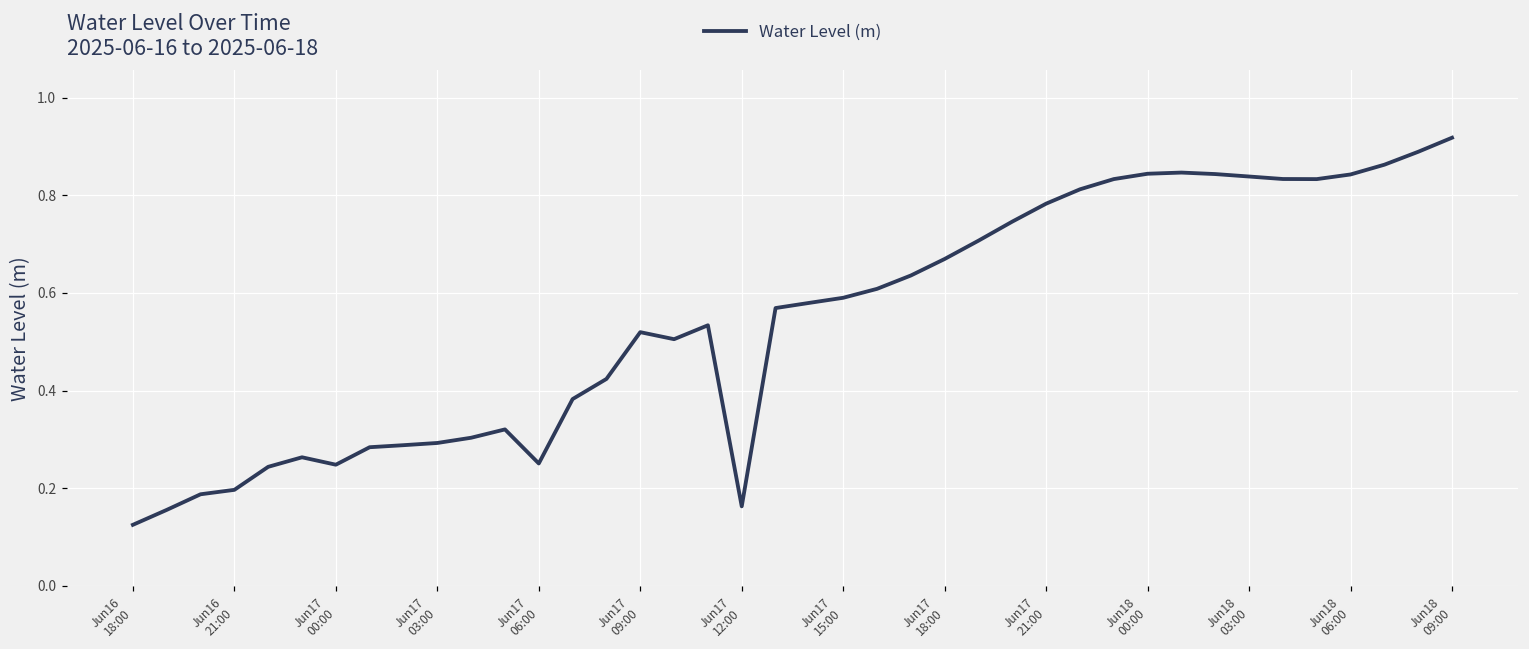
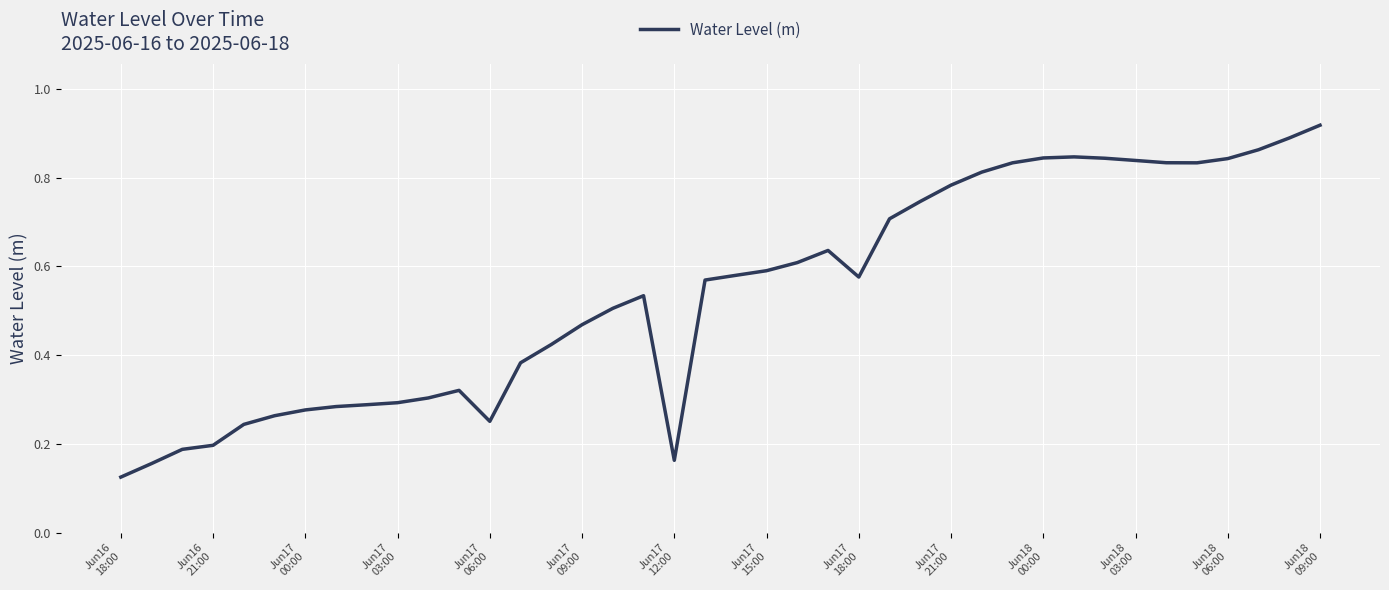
  {
    "Jun16 18:00": 0.12,
    "Jun16 21:00": 0.20,
-   "Jun17 00:00": 0.25,
+   "Jun17 00:00": 0.28,
    "Jun17 03:00": 0.29,
    "Jun17 06:00": 0.25,
-   "Jun17 09:00": 0.52,
+   "Jun17 09:00": 0.47,
    "Jun17 12:00": 0.16,
    "Jun17 15:00": 0.59,
-   "Jun17 18:00": 0.67,
+   "Jun17 18:00": 0.58,
    "Jun17 21:00": 0.78,
    "Jun18 00:00": 0.84,
    "Jun18 03:00": 0.84,
    "Jun18 06:00": 0.84,
    "Jun18 09:00": 0.92
  }
